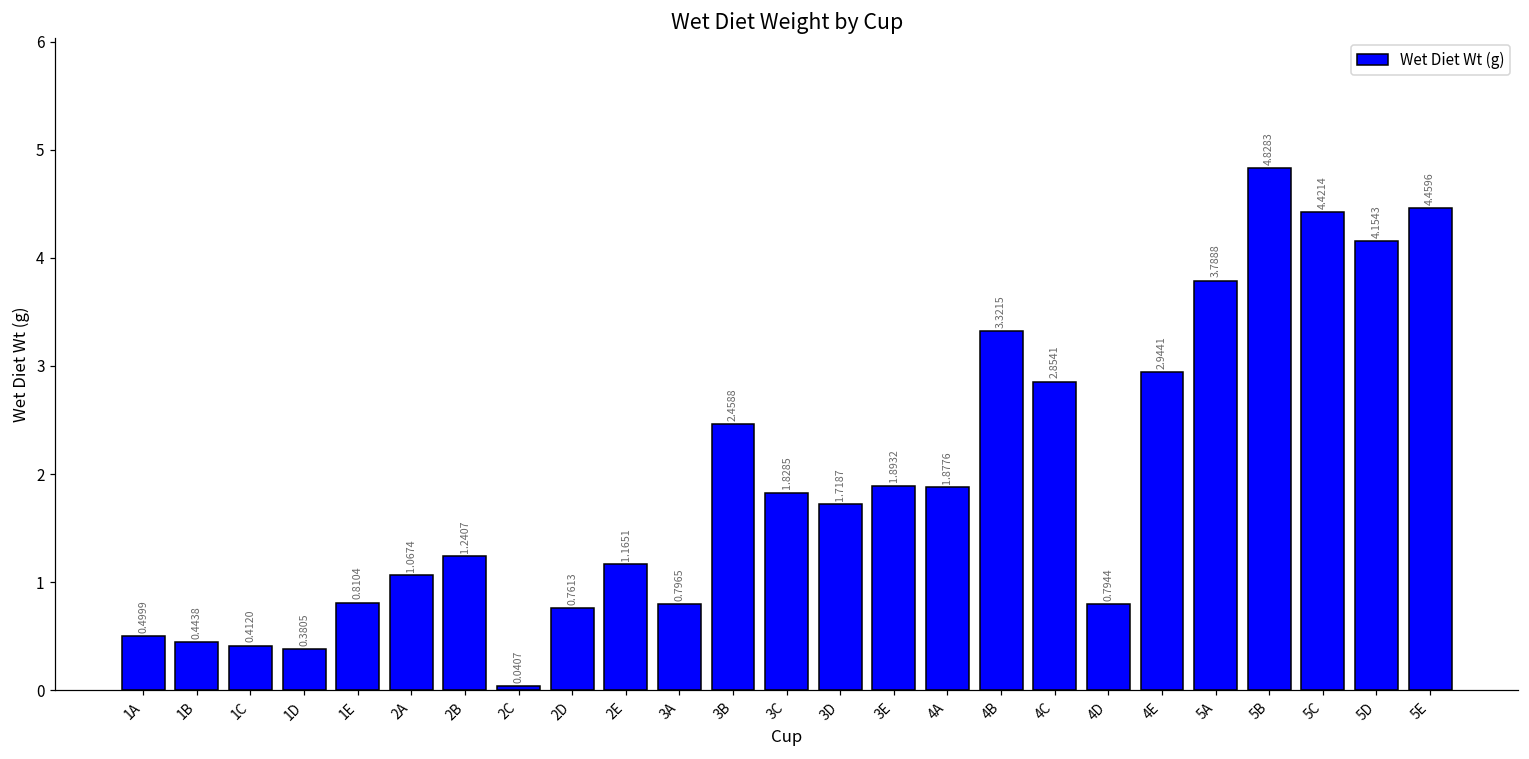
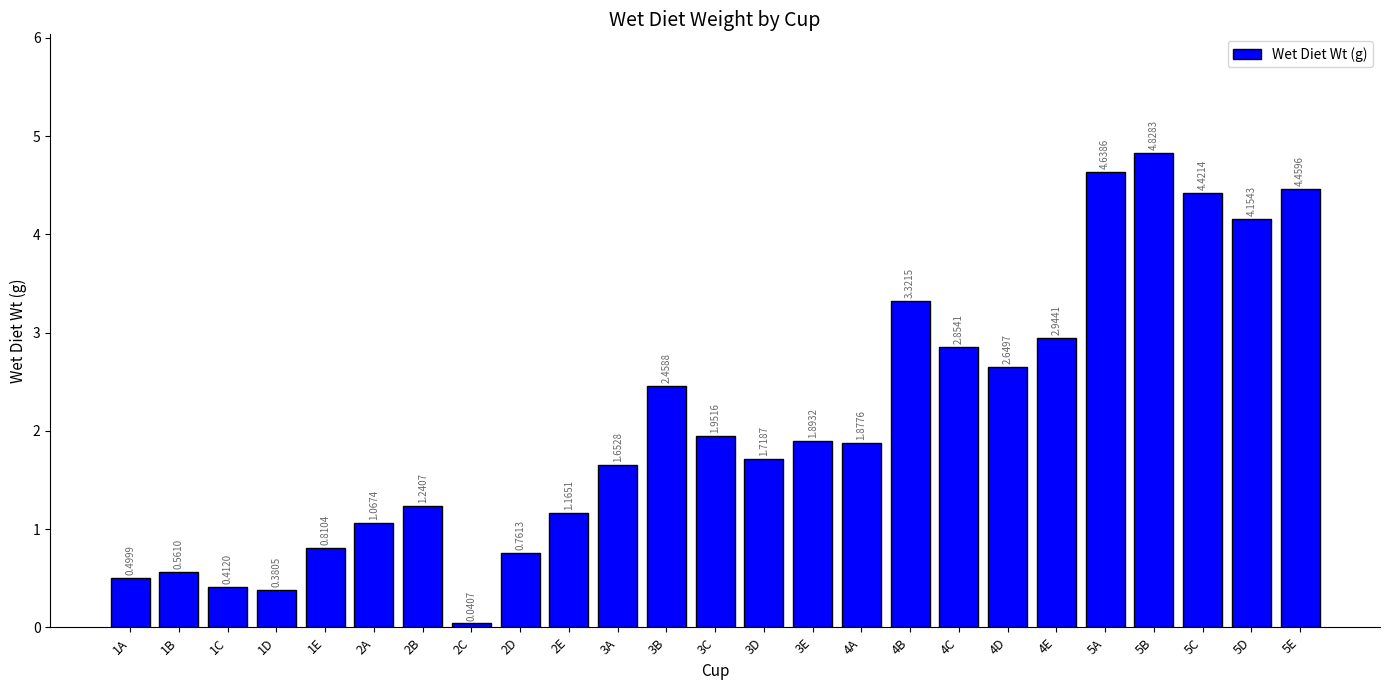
  {
    "1A": 0.4999,
-   "1B": 0.4438,
+   "1B": 0.5610,
    "1C": 0.4120,
    "1D": 0.3805,
    "1E": 0.8104,
    "2A": 1.0674,
    "2B": 1.2407,
    "2C": 0.0407,
    "2D": 0.7613,
    "2E": 1.1651,
-   "3A": 0.7965,
+   "3A": 1.6528,
    "3B": 2.4588,
-   "3C": 1.8285,
+   "3C": 1.9516,
    "3D": 1.7187,
    "3E": 1.8932,
    "4A": 1.8776,
    "4B": 3.3215,
    "4C": 2.8541,
-   "4D": 0.7944,
+   "4D": 2.6497,
    "4E": 2.9441,
-   "5A": 3.7888,
+   "5A": 4.6386,
    "5B": 4.8283,
    "5C": 4.4214,
    "5D": 4.1543,
    "5E": 4.4596
  }
